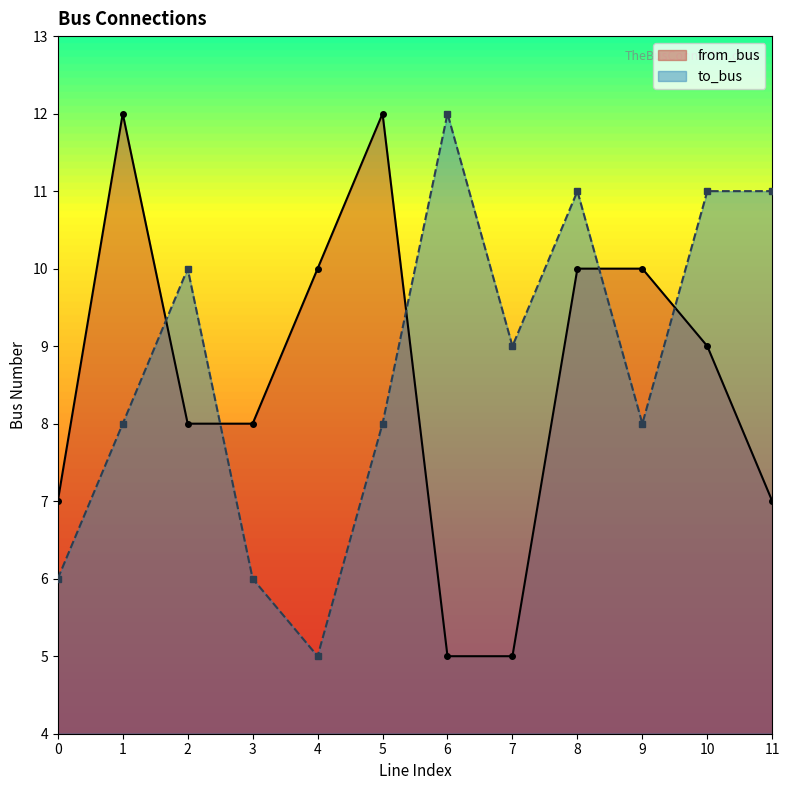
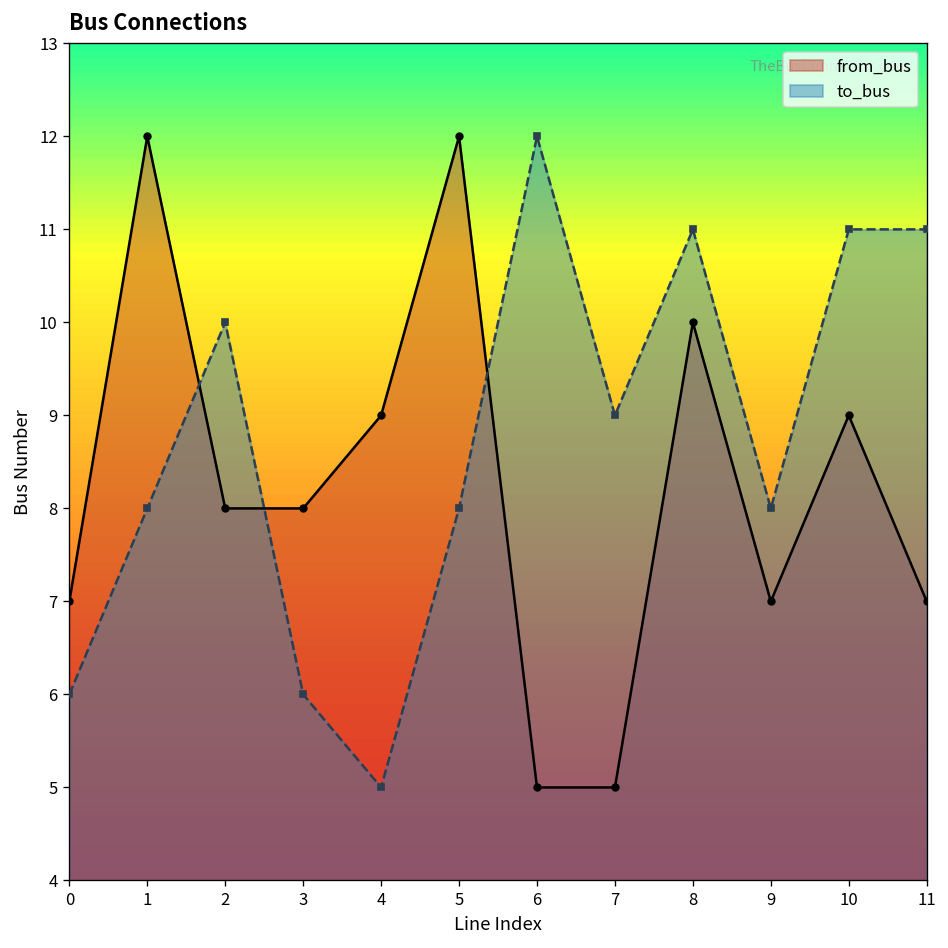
  {
    "from_bus": {
      "0": 7,
      "1": 12,
      "2": 8,
      "3": 8,
-     "4": 10,
+     "4": 9,
      "5": 12,
      "6": 5,
      "7": 5,
      "8": 10,
-     "9": 10,
+     "9": 7,
      "10": 9,
      "11": 7
    },
    "to_bus": {
      "0": 6,
      "1": 8,
      "2": 10,
      "3": 6,
      "4": 5,
      "5": 8,
      "6": 12,
      "7": 9,
      "8": 11,
      "9": 8,
      "10": 11,
      "11": 11
    }
  }
